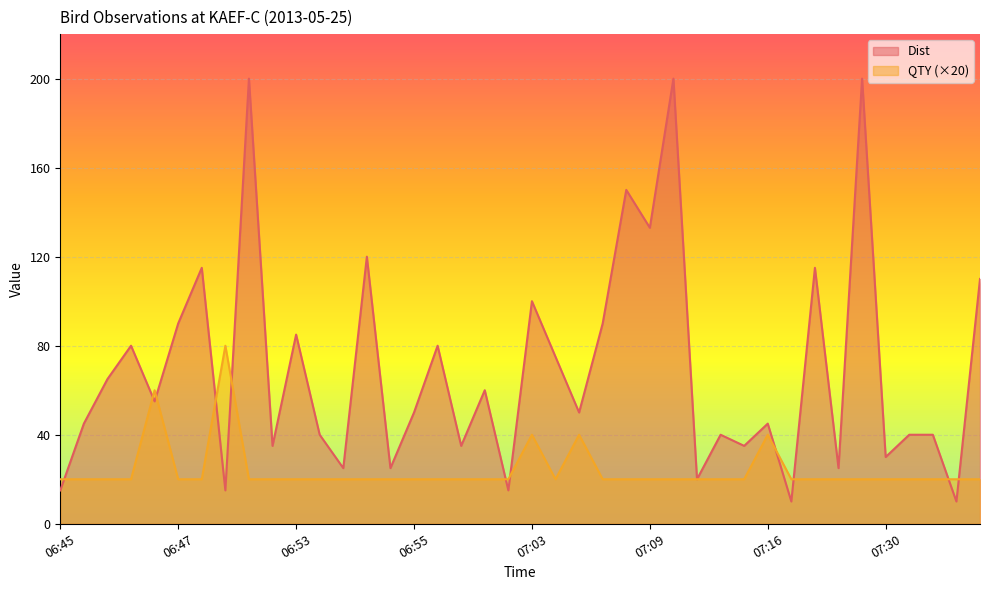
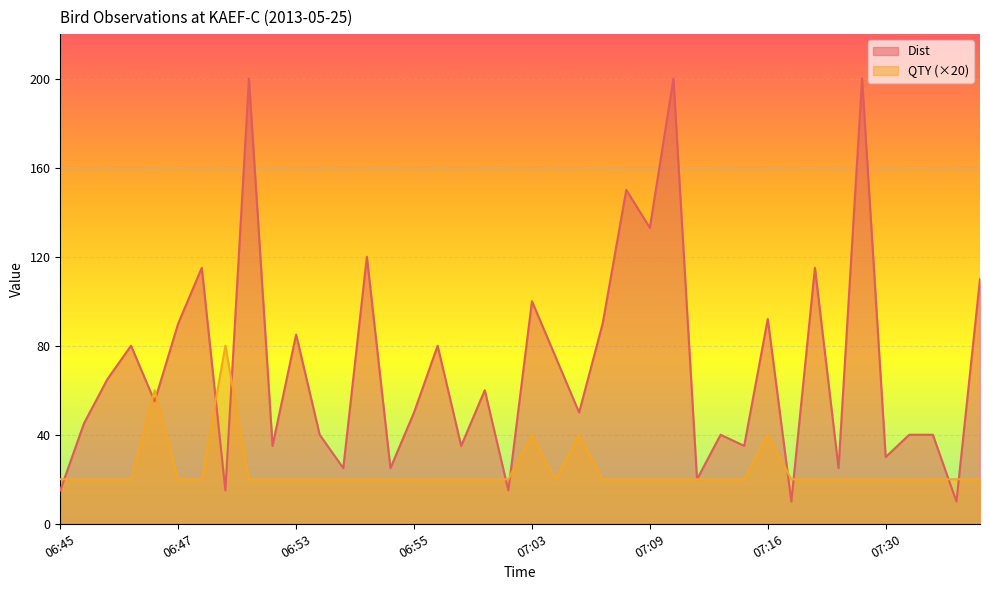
  {
    "Dist": {
      "07:09": 133,
-     "07:16": 45
+     "07:16": 92
    },
    "QTY (×20)": {
      "07:09": 20,
      "07:16": 40
    }
  }
